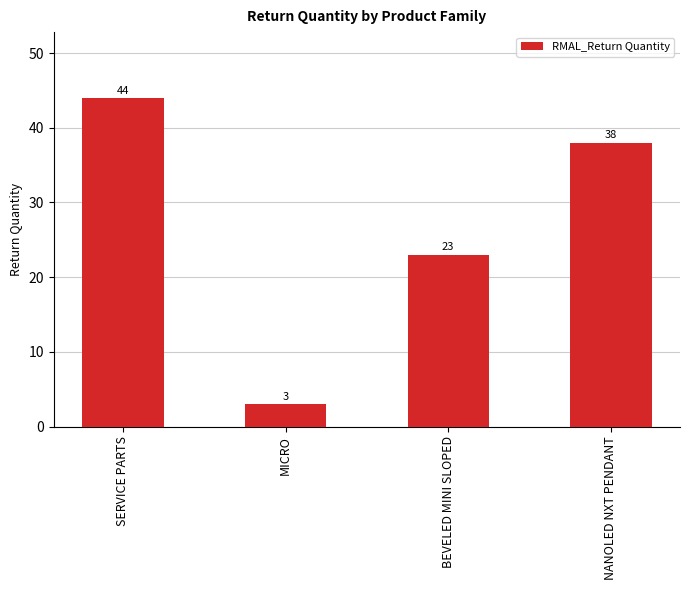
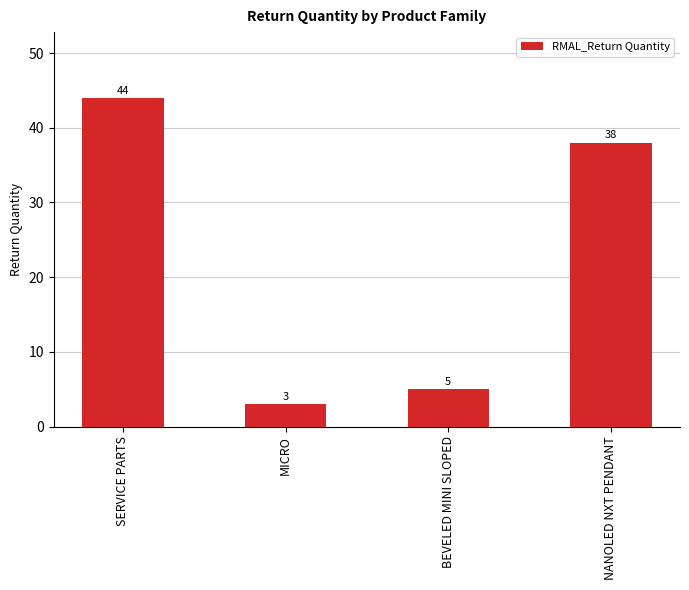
  {
    "SERVICE PARTS": 44,
    "MICRO": 3,
-   "BEVELED MINI SLOPED": 23,
+   "BEVELED MINI SLOPED": 5,
    "NANOLED NXT PENDANT": 38
  }
